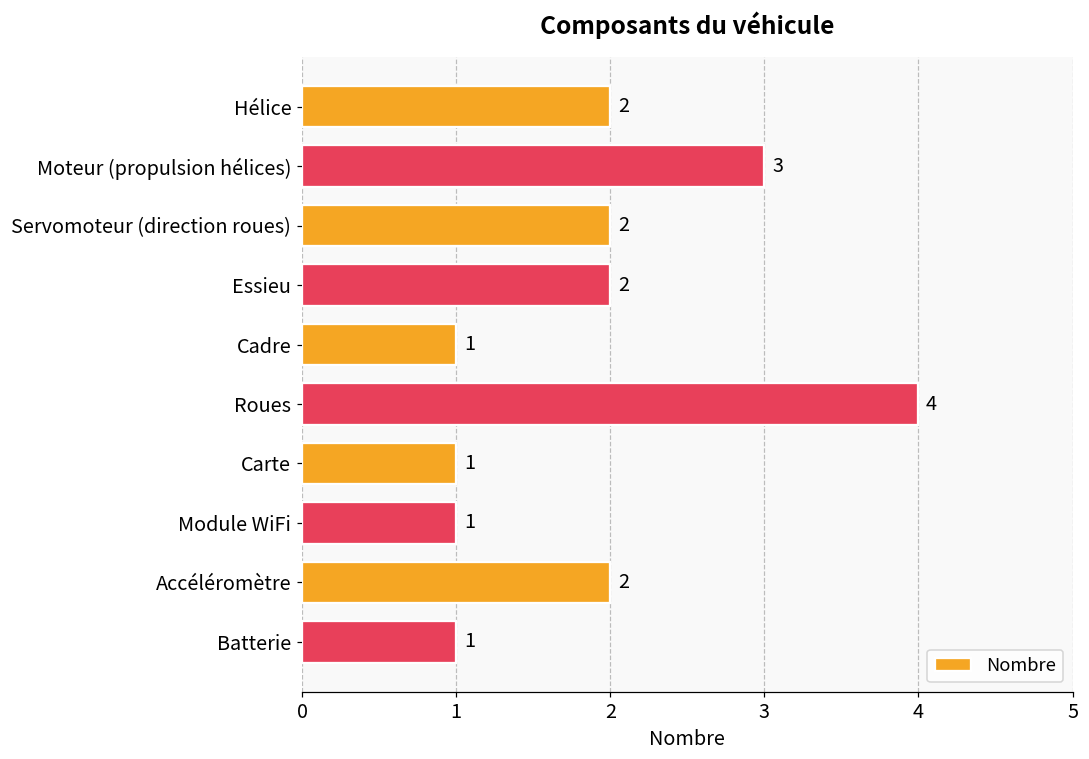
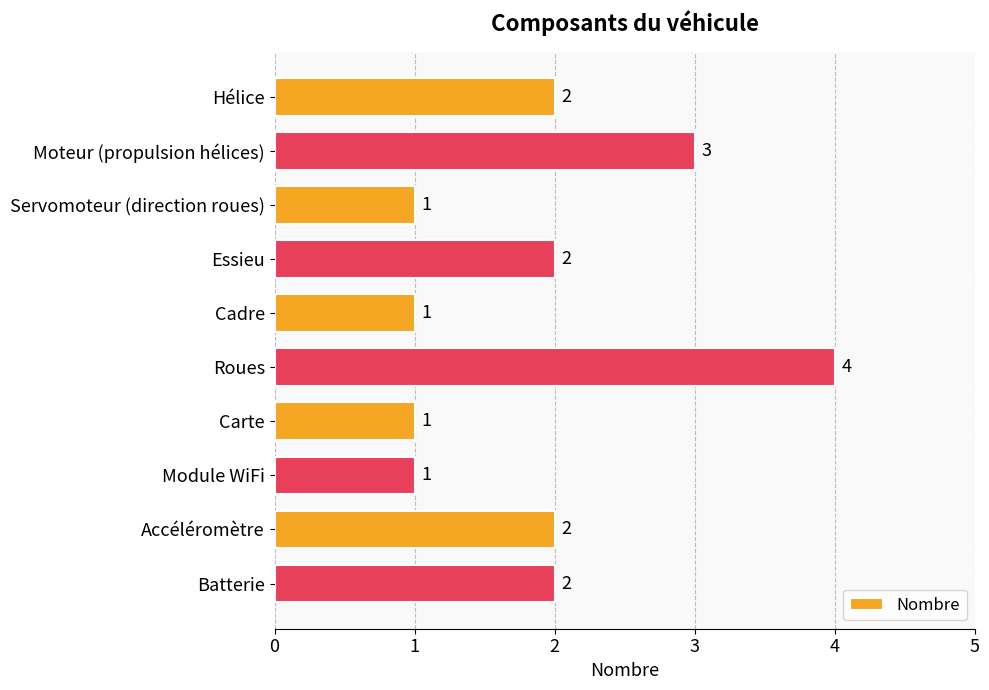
  {
    "Hélice": 2,
    "Moteur (propulsion hélices)": 3,
-   "Servomoteur (direction roues)": 2,
+   "Servomoteur (direction roues)": 1,
    "Essieu": 2,
    "Cadre": 1,
    "Roues": 4,
    "Carte": 1,
    "Module WiFi": 1,
    "Accéléromètre": 2,
-   "Batterie": 1
+   "Batterie": 2
  }
